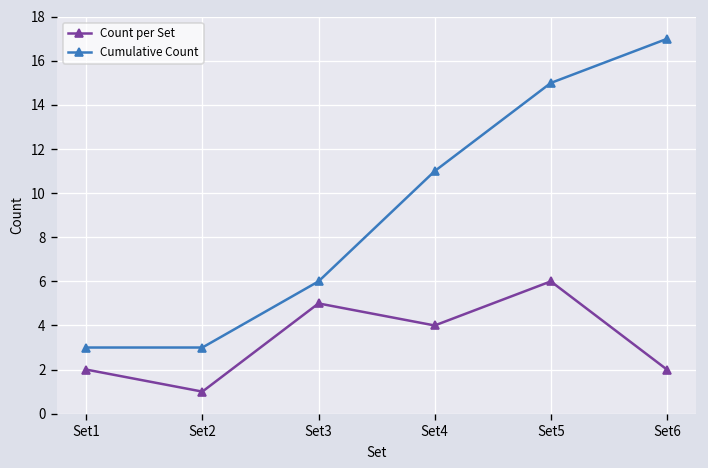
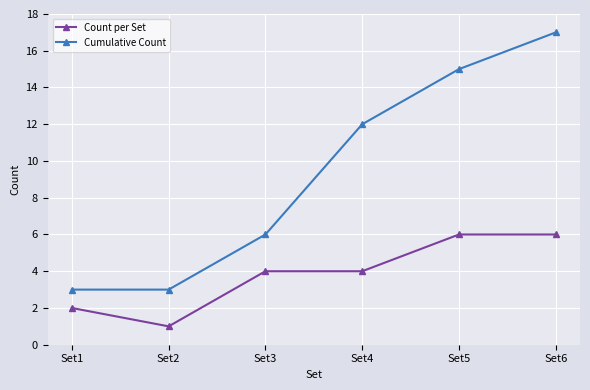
  {
    "Count per Set": {
      "Set1": 2,
      "Set2": 1,
-     "Set3": 5,
+     "Set3": 4,
      "Set4": 4,
      "Set5": 6,
-     "Set6": 2
+     "Set6": 6
    },
    "Cumulative Count": {
      "Set1": 3,
      "Set2": 3,
      "Set3": 6,
-     "Set4": 11,
+     "Set4": 12,
      "Set5": 15,
      "Set6": 17
    }
  }
